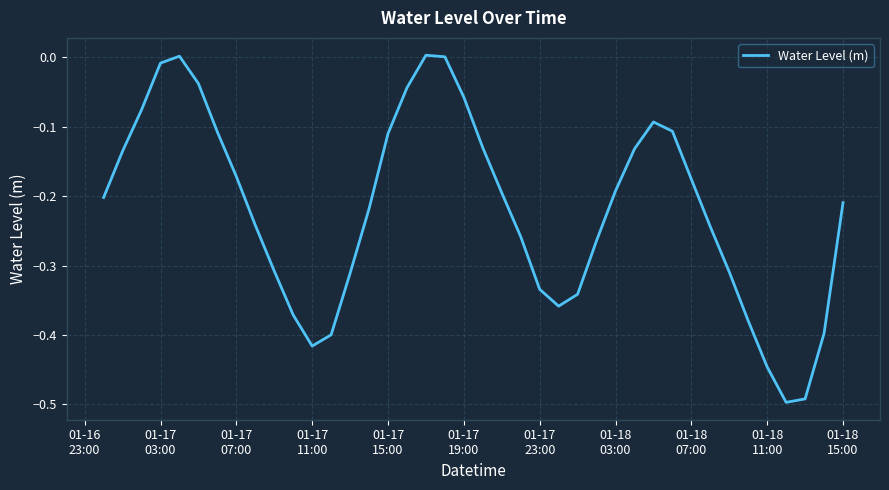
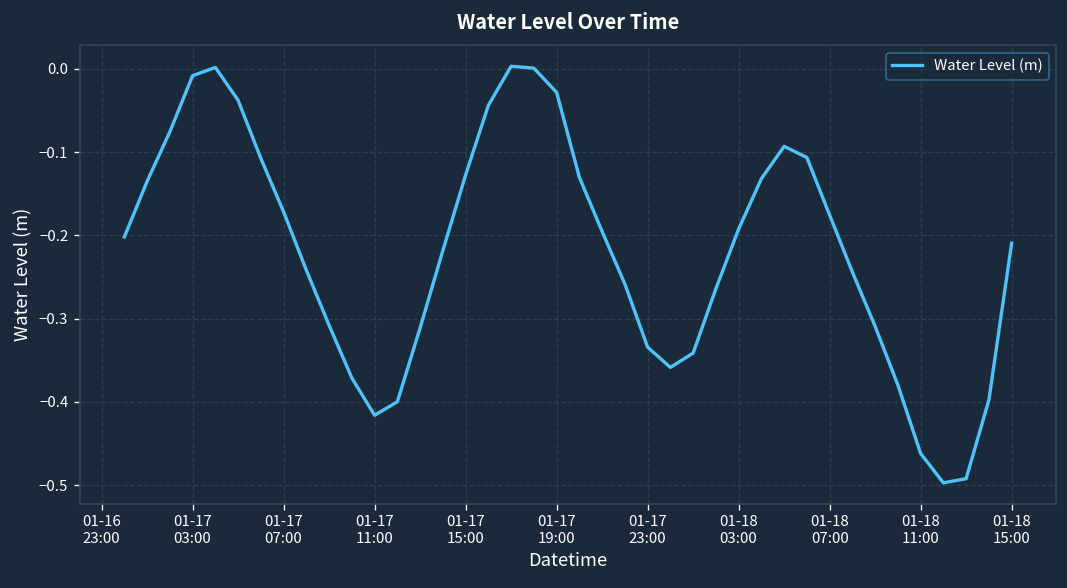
  {
    "01-17 03:00": -0.01,
    "01-17 07:00": -0.17,
    "01-17 11:00": -0.42,
-   "01-17 15:00": -0.11,
-   "01-17 19:00": -0.06,
+   "01-17 15:00": -0.13,
+   "01-17 19:00": -0.03,
    "01-17 23:00": -0.33,
    "01-18 03:00": -0.19,
    "01-18 07:00": -0.18,
-   "01-18 11:00": -0.45,
+   "01-18 11:00": -0.46,
    "01-18 15:00": -0.21
  }
